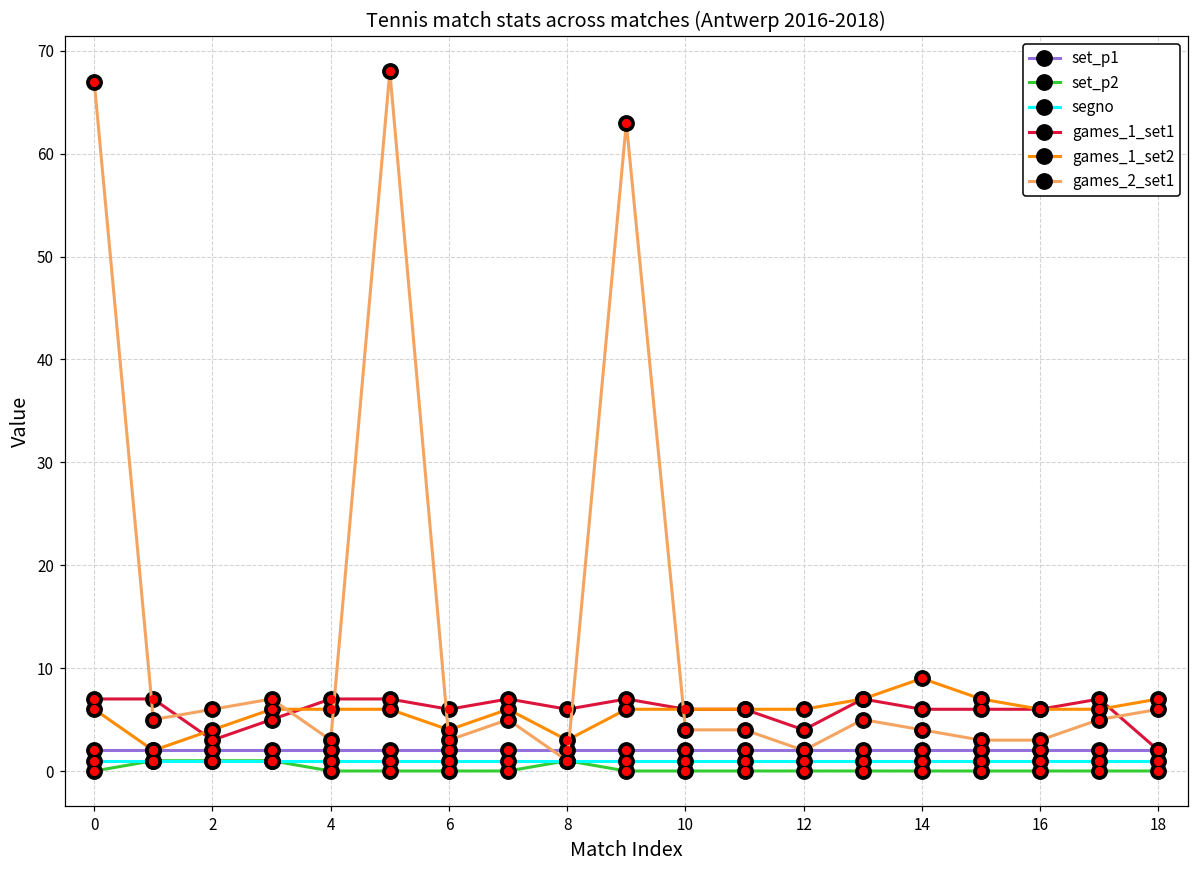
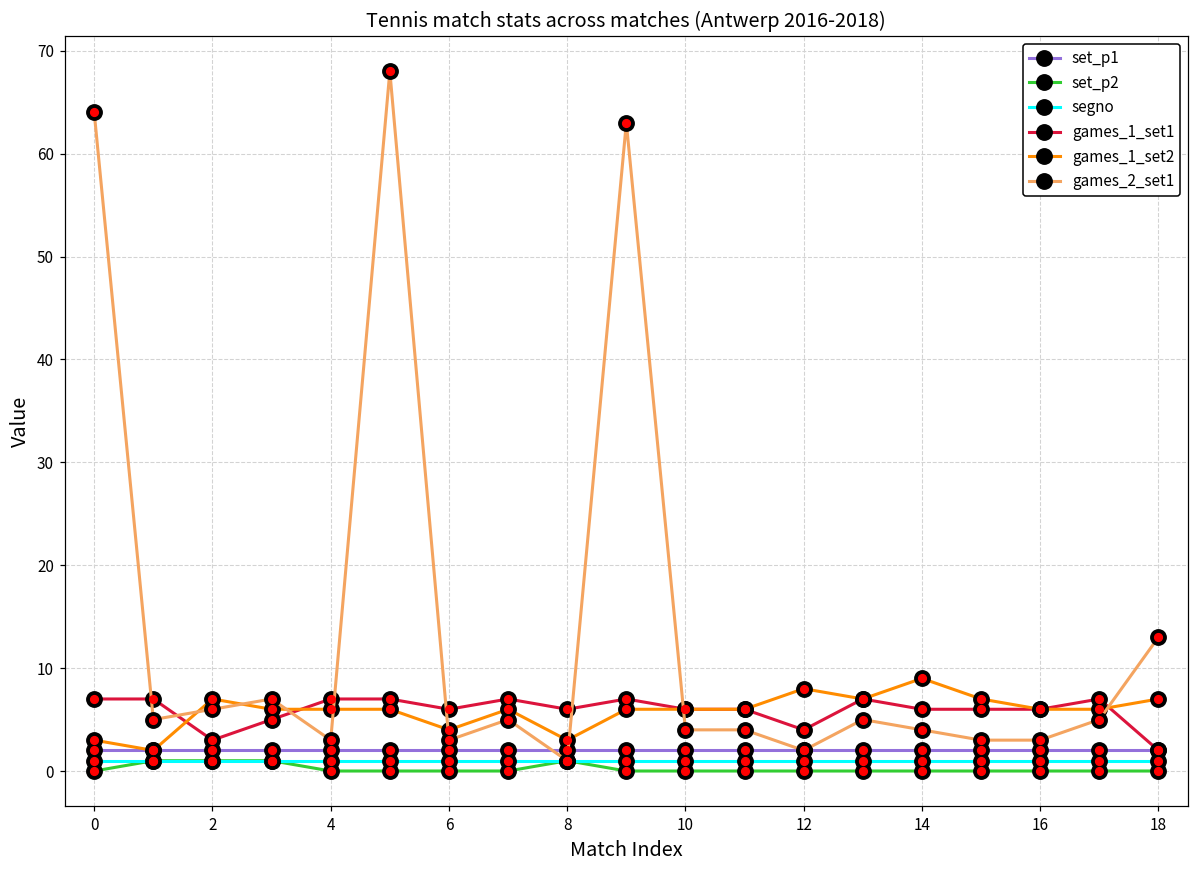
  {
    "set_p1": {
      "0": 2,
      "2": 2,
      "4": 2,
      "6": 2,
      "8": 2,
      "10": 2,
      "14": 2,
      "16": 2
    },
    "set_p2": {
      "0": 0,
      "4": 0,
      "6": 0,
      "10": 0,
      "12": 0,
      "14": 0,
      "16": 0,
      "18": 0
    },
    "segno": {
      "0": 1,
      "4": 1,
      "6": 1,
      "10": 1,
      "12": 1,
      "14": 1,
      "16": 1,
      "18": 1
    },
    "games_1_set1": {
      "0": 7,
      "2": 3,
      "4": 7,
      "6": 6,
      "8": 6,
      "12": 4,
      "14": 6
    },
    "games_1_set2": {
-     "0": 6,
-     "2": 4,
+     "0": 3,
+     "2": 7,
      "4": 6,
      "6": 4,
      "8": 3,
-     "12": 6,
+     "12": 8,
      "14": 9,
      "18": 7
    },
    "games_2_set1": {
-     "0": 67,
+     "0": 64,
      "2": 6,
      "4": 3,
      "6": 3,
      "10": 4,
      "14": 4,
      "16": 3,
-     "18": 6
+     "18": 13
    }
  }
